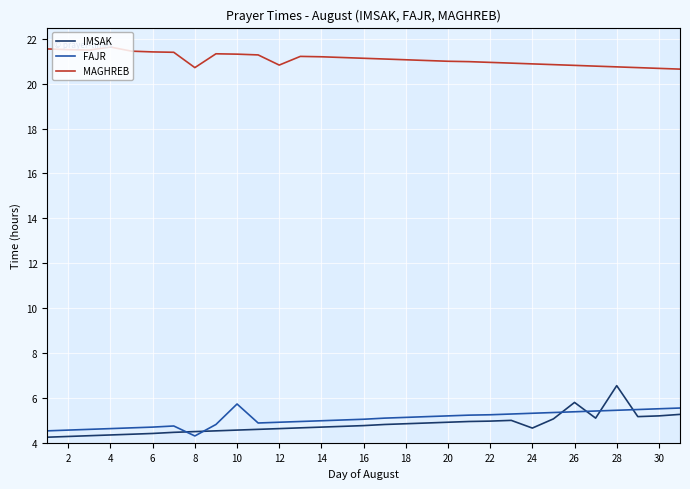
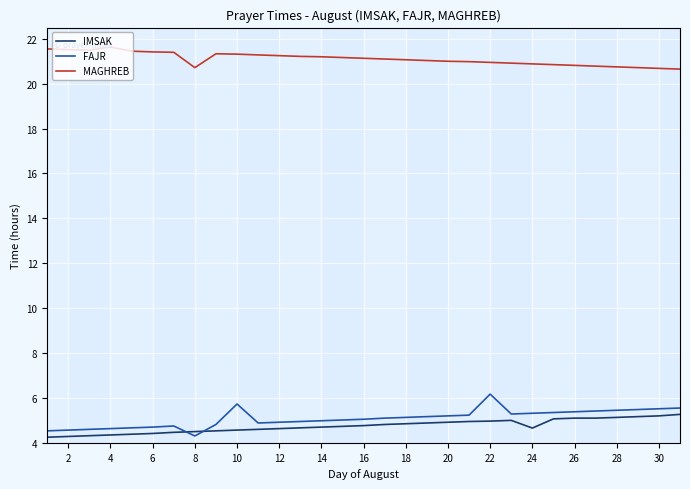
  {
    "IMSAK": {
      "2": 4.3,
      "4": 4.4,
      "6": 4.4,
      "8": 4.5,
      "10": 4.6,
      "12": 4.6,
      "14": 4.7,
      "16": 4.8,
      "18": 4.9,
      "20": 4.9,
      "22": 5.0,
      "24": 4.7,
-     "26": 5.8,
-     "28": 6.5,
+     "26": 5.1,
+     "28": 5.1,
      "30": 5.2
    },
    "FAJR": {
      "2": 4.6,
      "4": 4.6,
      "6": 4.7,
      "8": 4.3,
      "10": 5.7,
      "12": 4.9,
      "14": 5.0,
      "16": 5.1,
      "18": 5.1,
      "20": 5.2,
-     "22": 5.3,
+     "22": 6.2,
      "24": 5.3,
      "26": 5.4,
      "28": 5.5,
      "30": 5.5
    },
    "MAGHREB": {
      "6": 21.4,
      "8": 20.7,
      "10": 21.3,
-     "12": 20.8,
+     "12": 21.3,
      "14": 21.2,
      "16": 21.1,
      "18": 21.1,
      "20": 21.0,
      "22": 21.0,
      "24": 20.9,
      "26": 20.8,
      "28": 20.8,
      "30": 20.7
    }
  }
